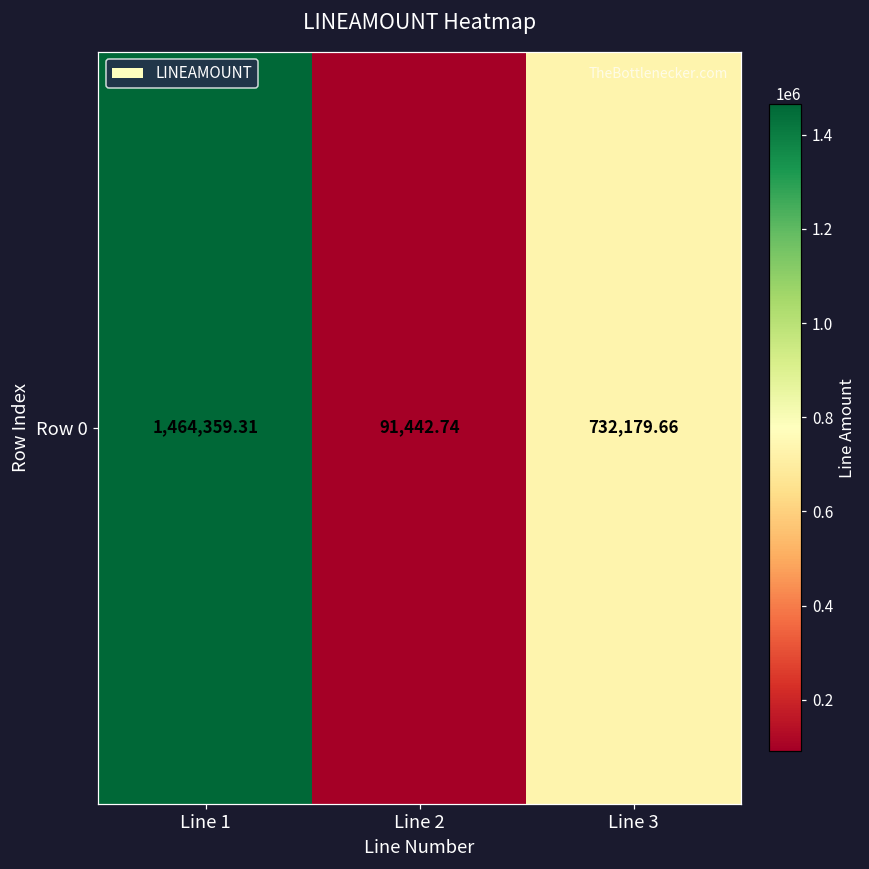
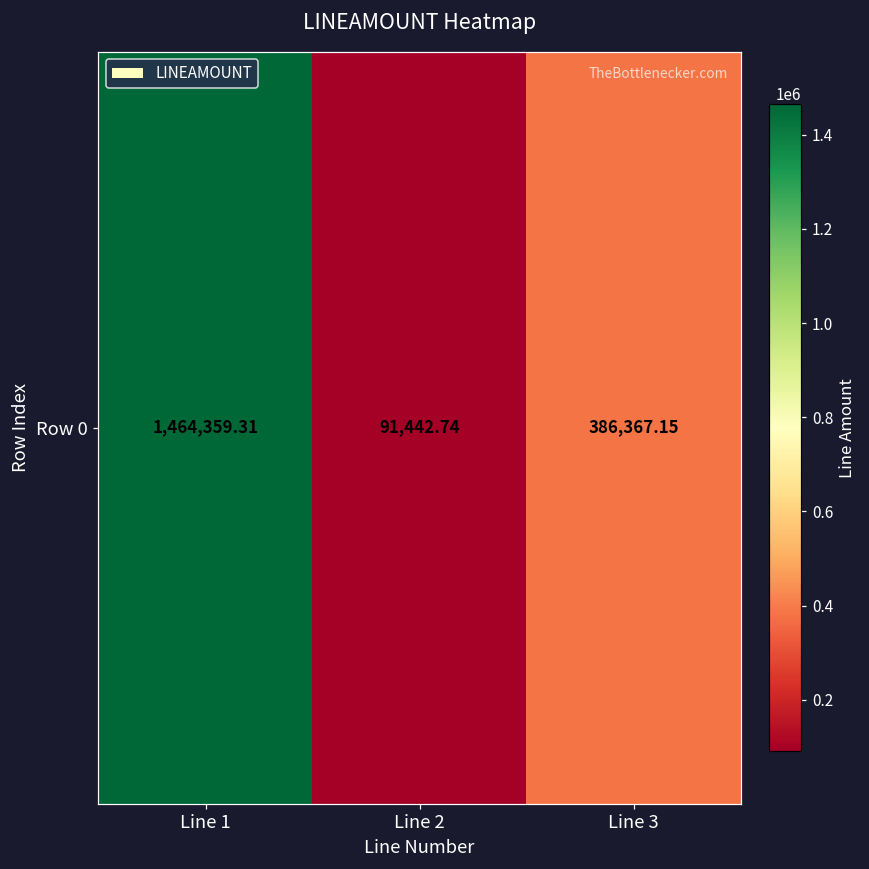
  {
    "Row 0": {
      "Line 1": "1,464,359.31",
      "Line 2": "91,442.74",
-     "Line 3": "732,179.66"
+     "Line 3": "386,367.15"
    }
  }
